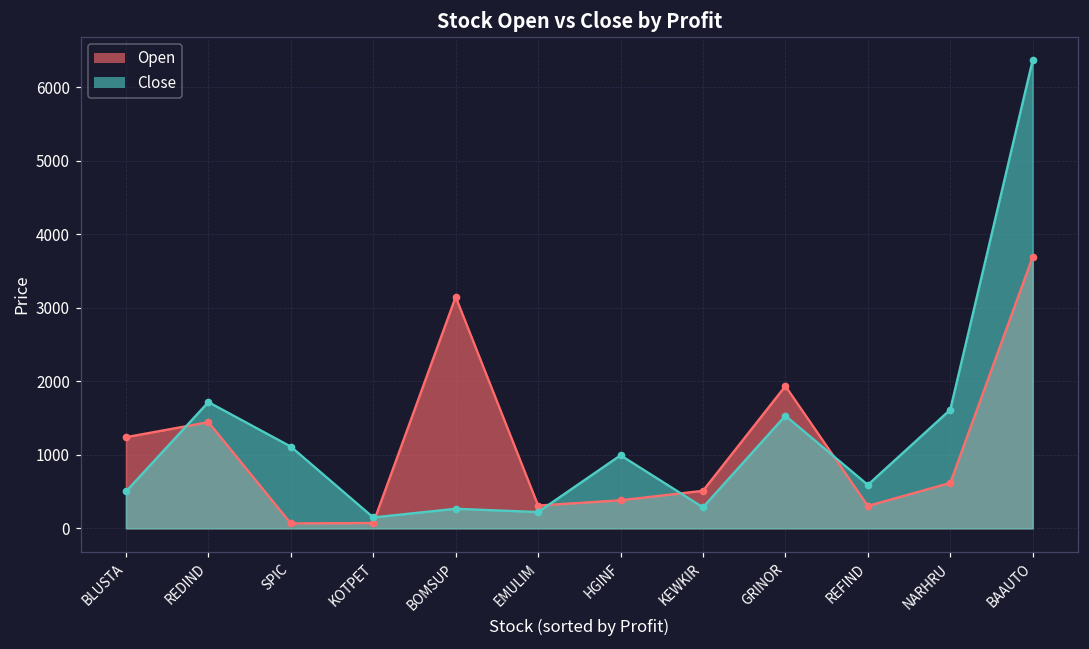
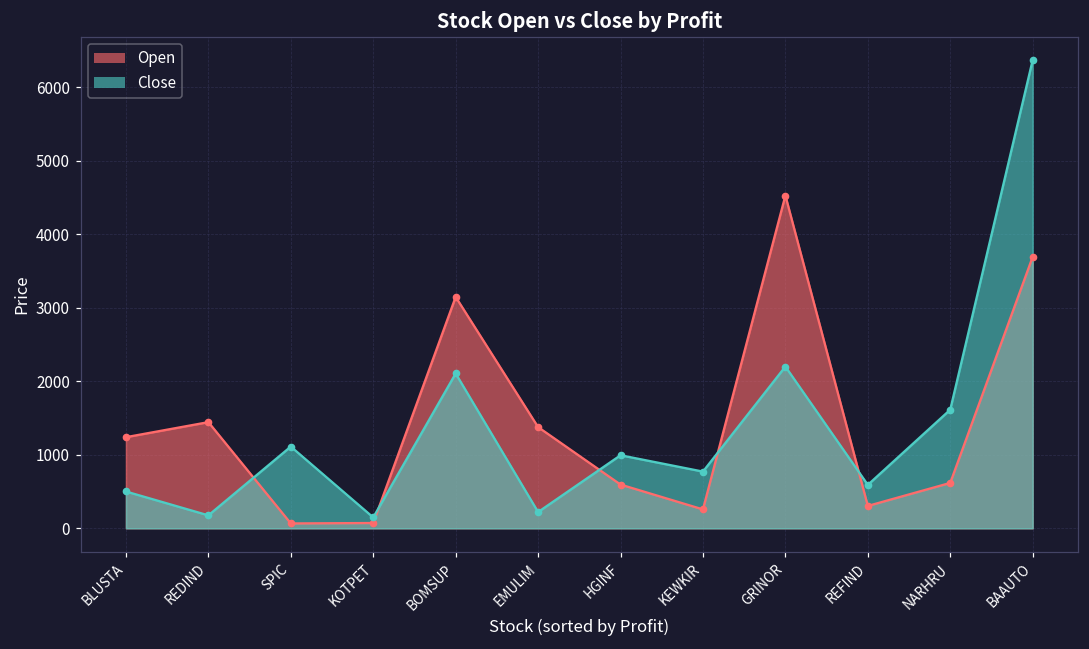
  {
    "Open": {
      "BLUSTA": 1200,
      "REDIND": 1400,
      "SPIC": 100,
      "KOTPET": 100,
      "BOMSUP": 3100,
-     "EMULIM": 300,
-     "HGINF": 400,
-     "KEWKIR": 500,
-     "GRINOR": 1900,
+     "EMULIM": 1400,
+     "HGINF": 600,
+     "KEWKIR": 300,
+     "GRINOR": 4500,
      "REFIND": 300,
      "NARHRU": 600,
      "BAAUTO": 3700
    },
    "Close": {
      "BLUSTA": 500,
-     "REDIND": 1700,
+     "REDIND": 200,
      "SPIC": 1100,
      "KOTPET": 100,
-     "BOMSUP": 300,
+     "BOMSUP": 2100,
      "EMULIM": 200,
      "HGINF": 1000,
-     "KEWKIR": 300,
-     "GRINOR": 1500,
+     "KEWKIR": 800,
+     "GRINOR": 2200,
      "REFIND": 600,
      "NARHRU": 1600,
      "BAAUTO": 6400
    }
  }
